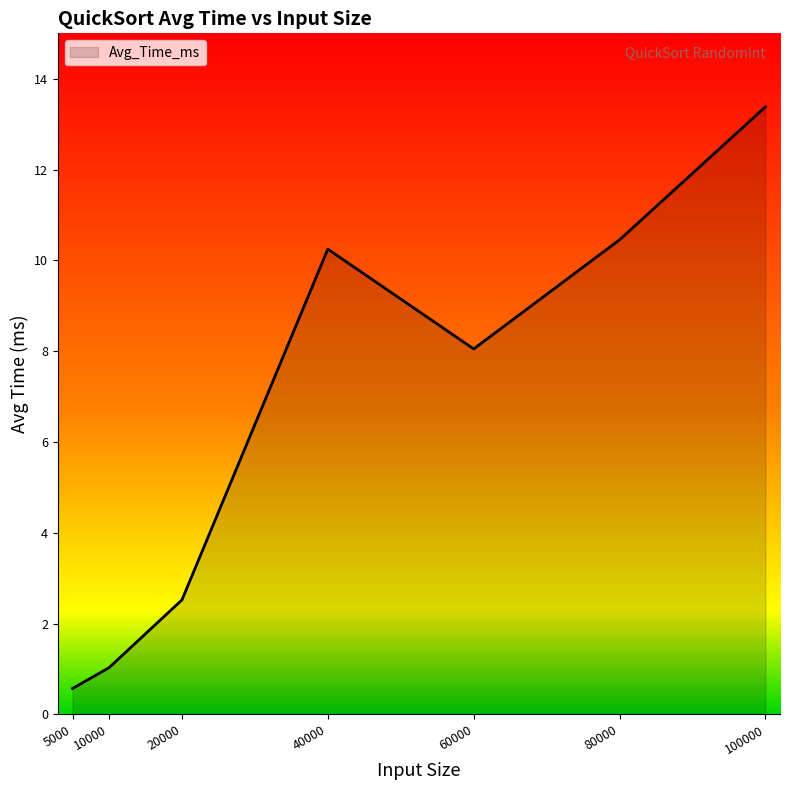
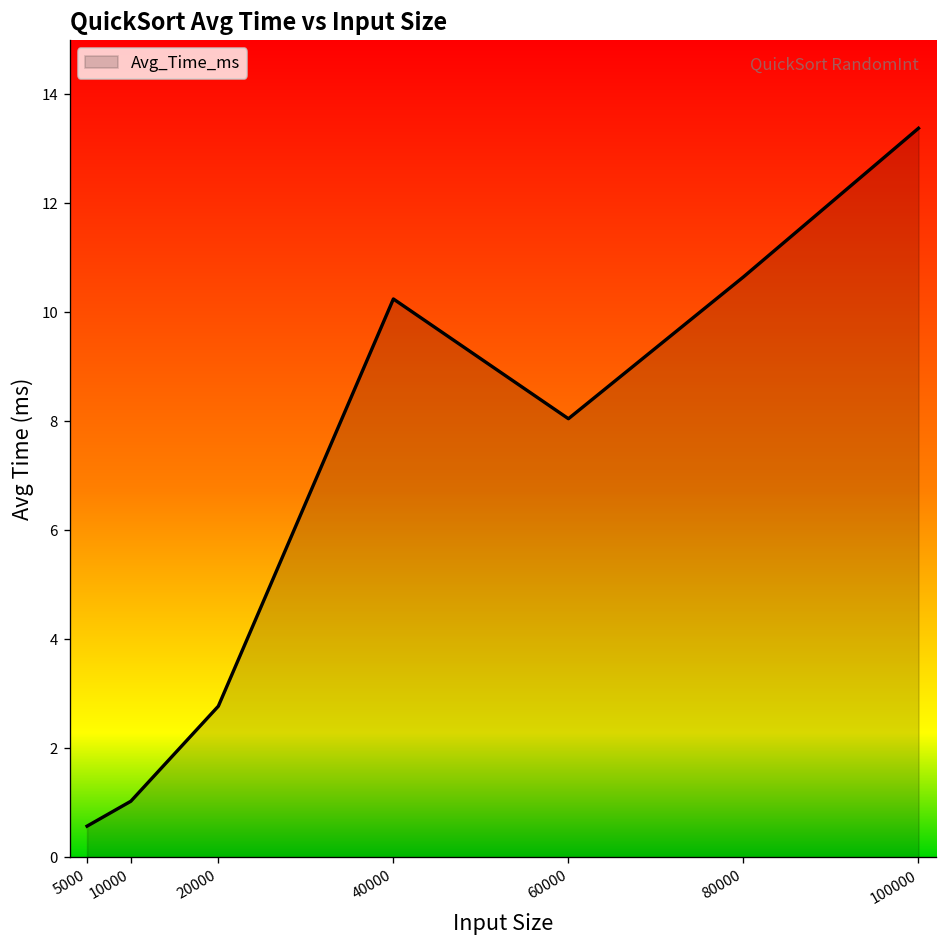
  {
    "5000": 0.6,
    "10000": 1.0,
-   "20000": 2.5,
+   "20000": 2.8,
    "40000": 10.2,
    "60000": 8.0,
-   "80000": 10.5,
+   "80000": 10.7,
    "100000": 13.4
  }
